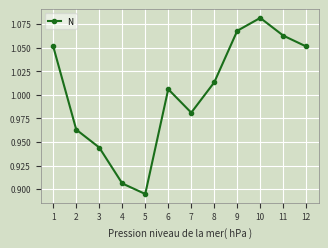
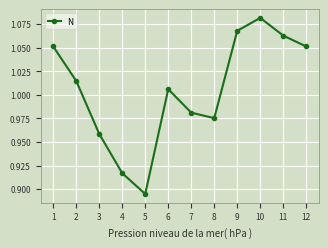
  {
    "1": 1.05,
-   "2": 0.96,
-   "3": 0.94,
-   "4": 0.91,
+   "2": 1.01,
+   "3": 0.96,
+   "4": 0.92,
    "5": 0.89,
    "6": 1.01,
    "7": 0.98,
-   "8": 1.01,
+   "8": 0.98,
    "9": 1.07,
    "10": 1.08,
    "11": 1.06,
    "12": 1.05
  }
